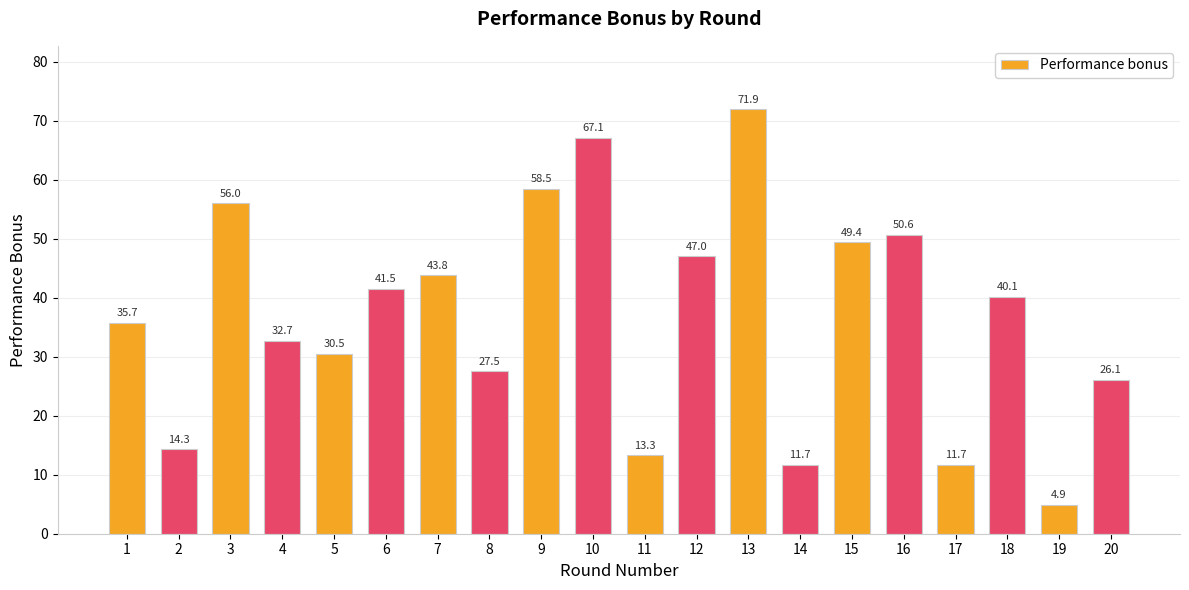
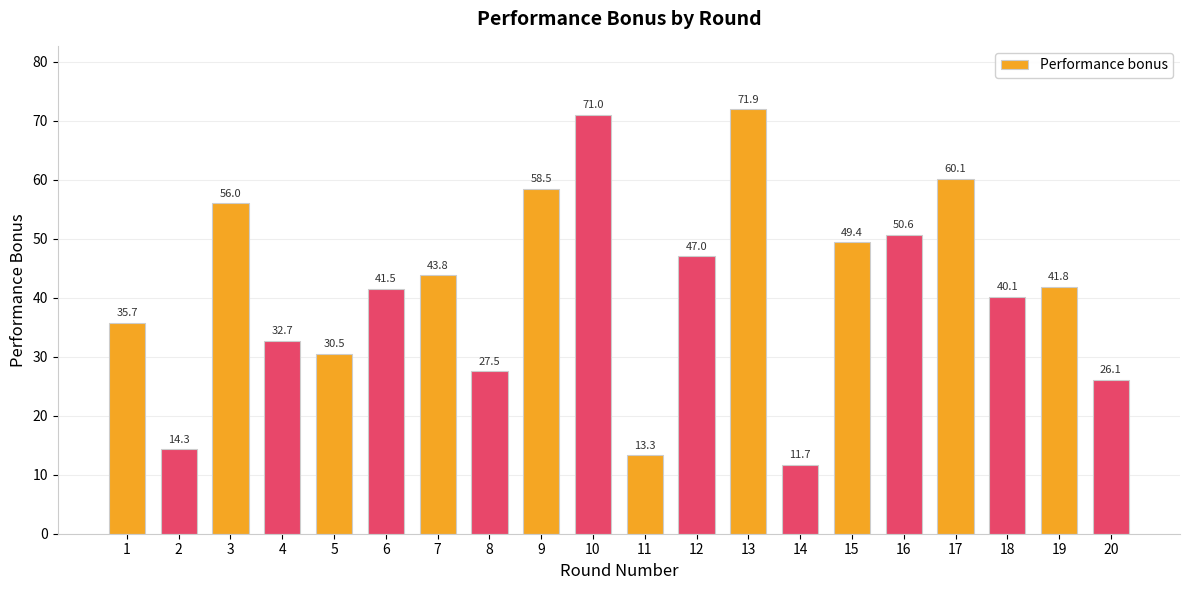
  {
    "1": 35.7,
    "2": 14.3,
    "3": 56.0,
    "4": 32.7,
    "5": 30.5,
    "6": 41.5,
    "7": 43.8,
    "8": 27.5,
    "9": 58.5,
-   "10": 67.1,
+   "10": 71.0,
    "11": 13.3,
    "12": 47.0,
    "13": 71.9,
    "14": 11.7,
    "15": 49.4,
    "16": 50.6,
-   "17": 11.7,
+   "17": 60.1,
    "18": 40.1,
-   "19": 4.9,
+   "19": 41.8,
    "20": 26.1
  }
